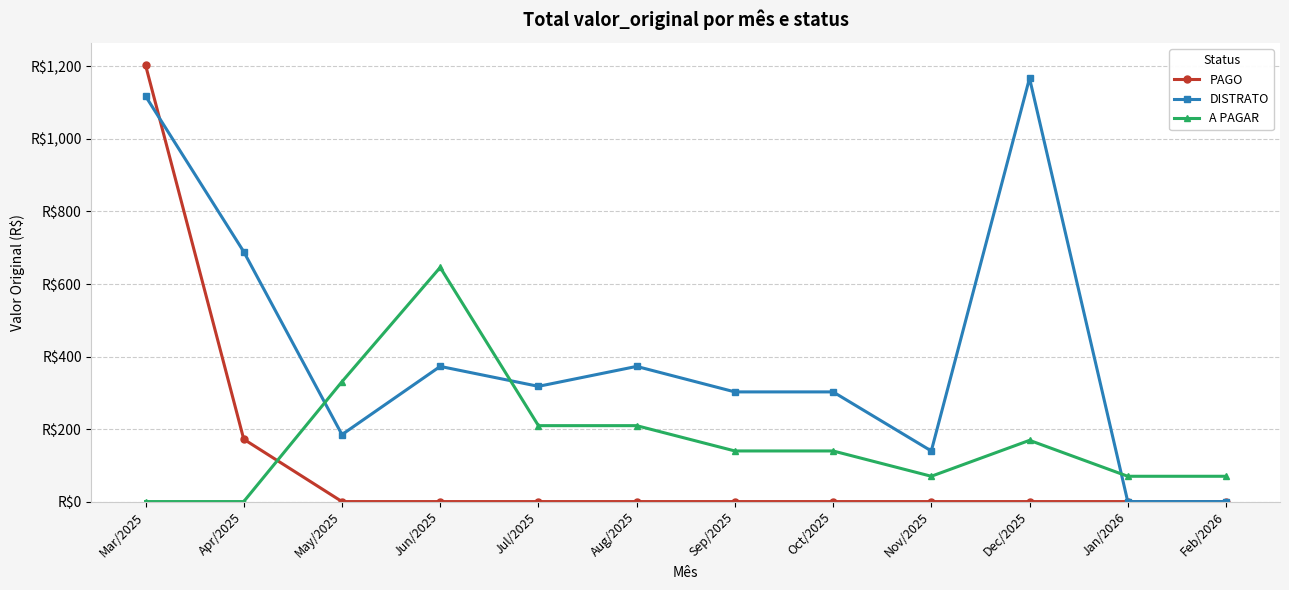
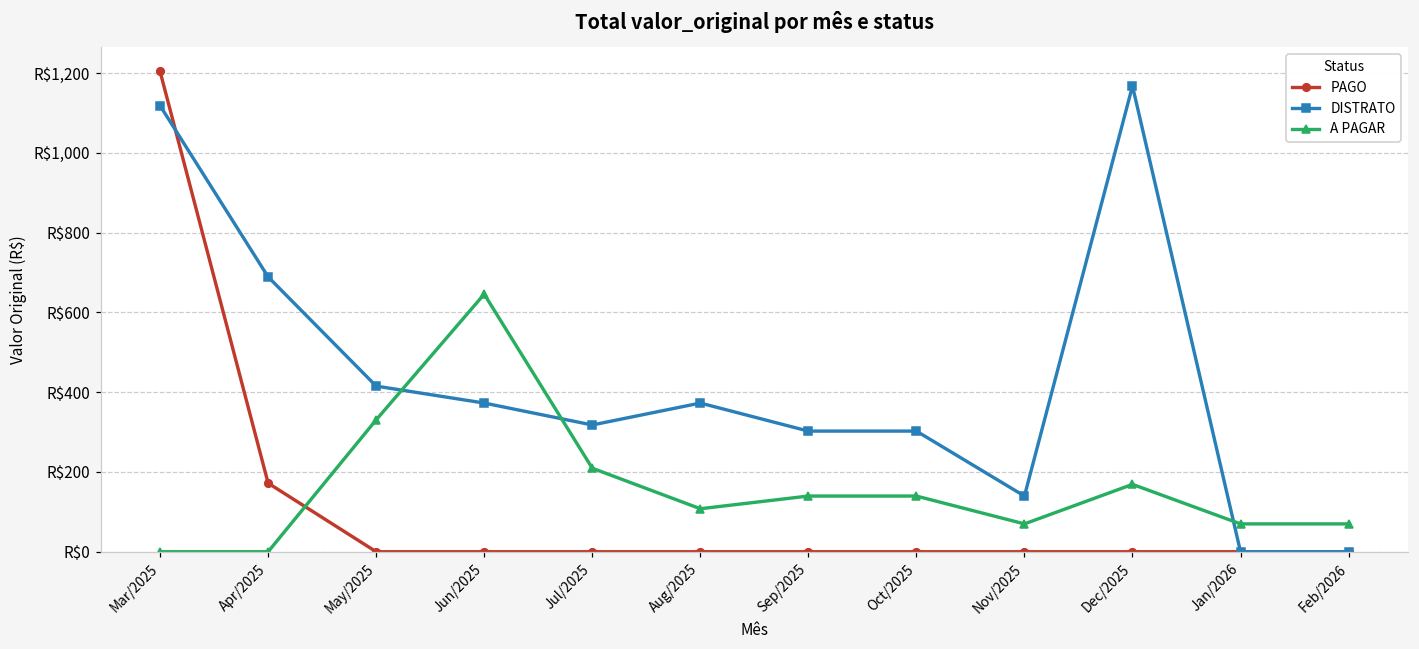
  {
    "PAGO": {
      "Mar/2025": "R$1,200",
      "Apr/2025": "R$170",
      "May/2025": "R$0",
      "Jun/2025": "R$0",
      "Jul/2025": "R$0",
      "Aug/2025": "R$0",
      "Sep/2025": "R$0",
      "Oct/2025": "R$0",
      "Nov/2025": "R$0",
      "Dec/2025": "R$0"
    },
    "DISTRATO": {
      "Mar/2025": "R$1,120",
      "Apr/2025": "R$690",
-     "May/2025": "R$180",
+     "May/2025": "R$420",
      "Jun/2025": "R$370",
      "Jul/2025": "R$320",
      "Aug/2025": "R$370",
      "Sep/2025": "R$300",
      "Oct/2025": "R$300",
      "Nov/2025": "R$140",
      "Dec/2025": "R$1,170"
    },
    "A PAGAR": {
      "Mar/2025": "R$0",
      "Apr/2025": "R$0",
      "May/2025": "R$330",
      "Jun/2025": "R$650",
      "Jul/2025": "R$210",
-     "Aug/2025": "R$210",
+     "Aug/2025": "R$110",
      "Sep/2025": "R$140",
      "Oct/2025": "R$140",
      "Nov/2025": "R$70",
      "Dec/2025": "R$170",
      "Jan/2026": "R$70",
      "Feb/2026": "R$70"
    }
  }
